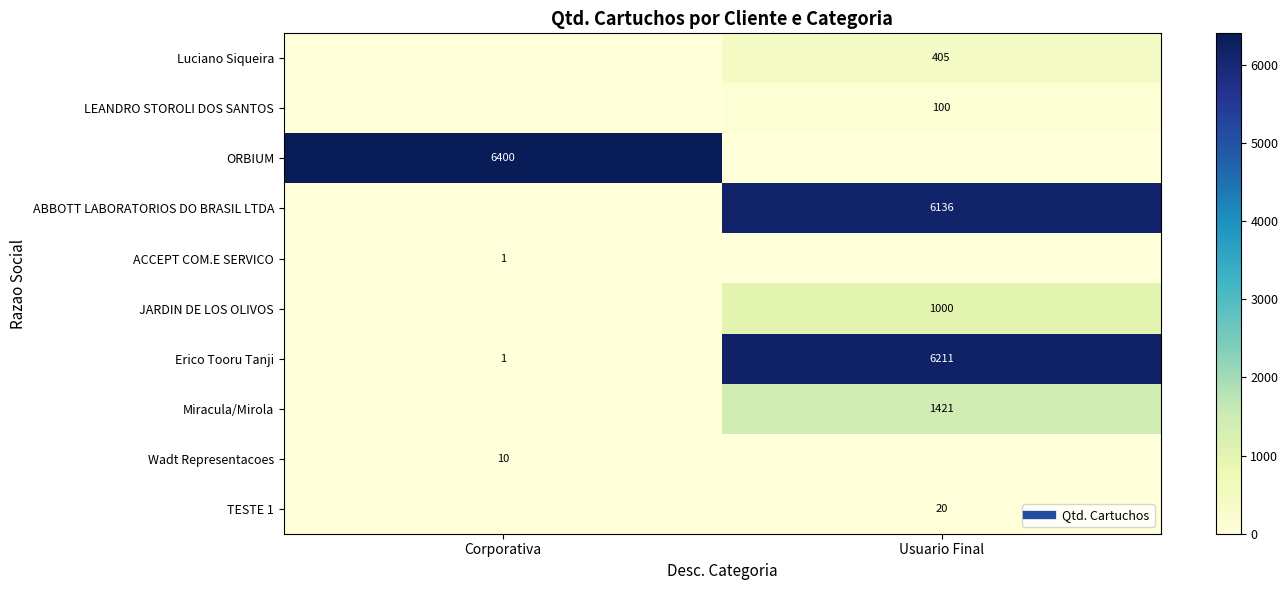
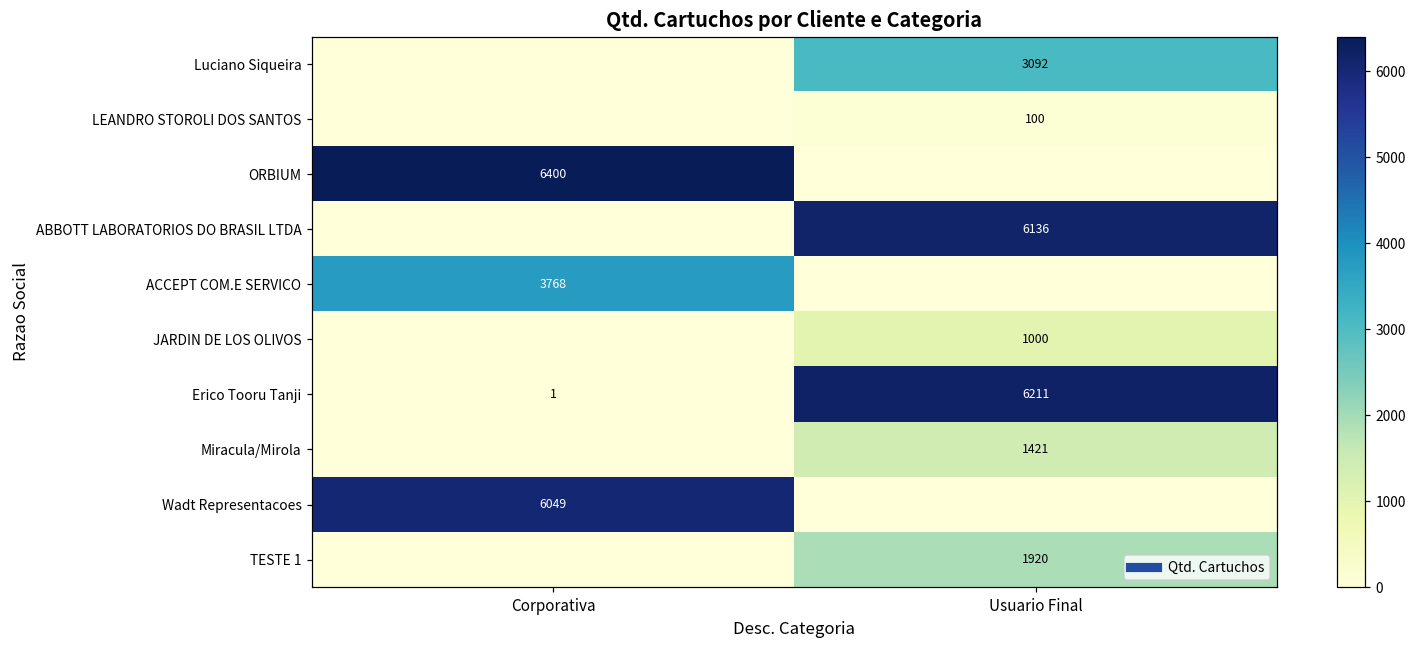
  {
    "Luciano Siqueira": {
-     "Usuario Final": 405
+     "Usuario Final": 3092
    },
    "LEANDRO STOROLI DOS SANTOS": {
      "Usuario Final": 100
    },
    "ORBIUM": {
      "Corporativa": 6400
    },
    "ABBOTT LABORATORIOS DO BRASIL LTDA": {
      "Usuario Final": 6136
    },
    "ACCEPT COM.E SERVICO": {
-     "Corporativa": 1
+     "Corporativa": 3768
    },
    "JARDIN DE LOS OLIVOS": {
      "Usuario Final": 1000
    },
    "Erico Tooru Tanji": {
      "Corporativa": 1,
      "Usuario Final": 6211
    },
    "Miracula/Mirola": {
      "Usuario Final": 1421
    },
    "Wadt Representacoes": {
-     "Corporativa": 10
+     "Corporativa": 6049
    },
    "TESTE 1": {
-     "Usuario Final": 20
+     "Usuario Final": 1920
    }
  }
